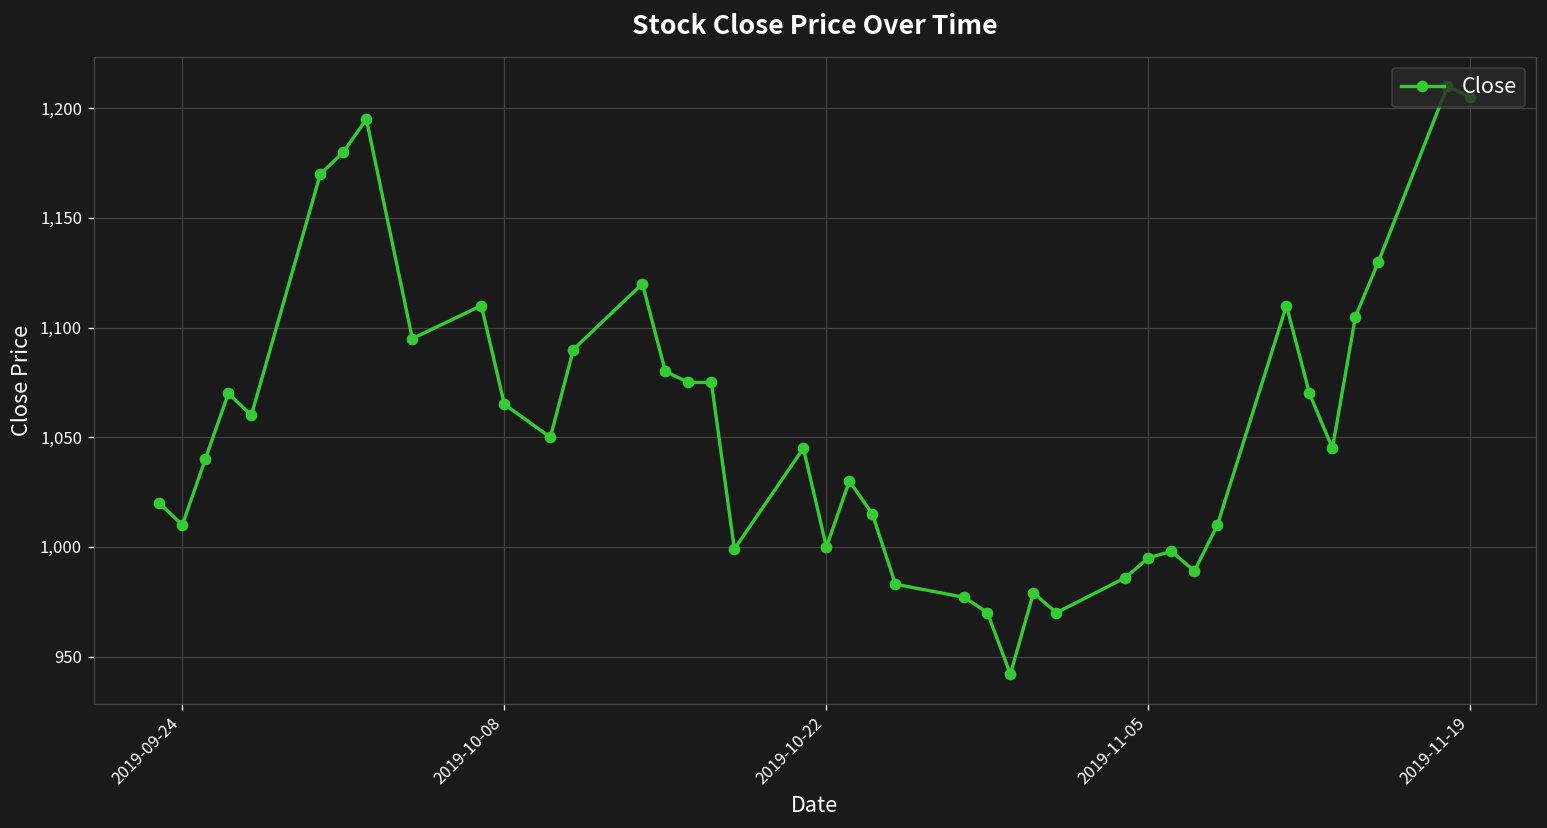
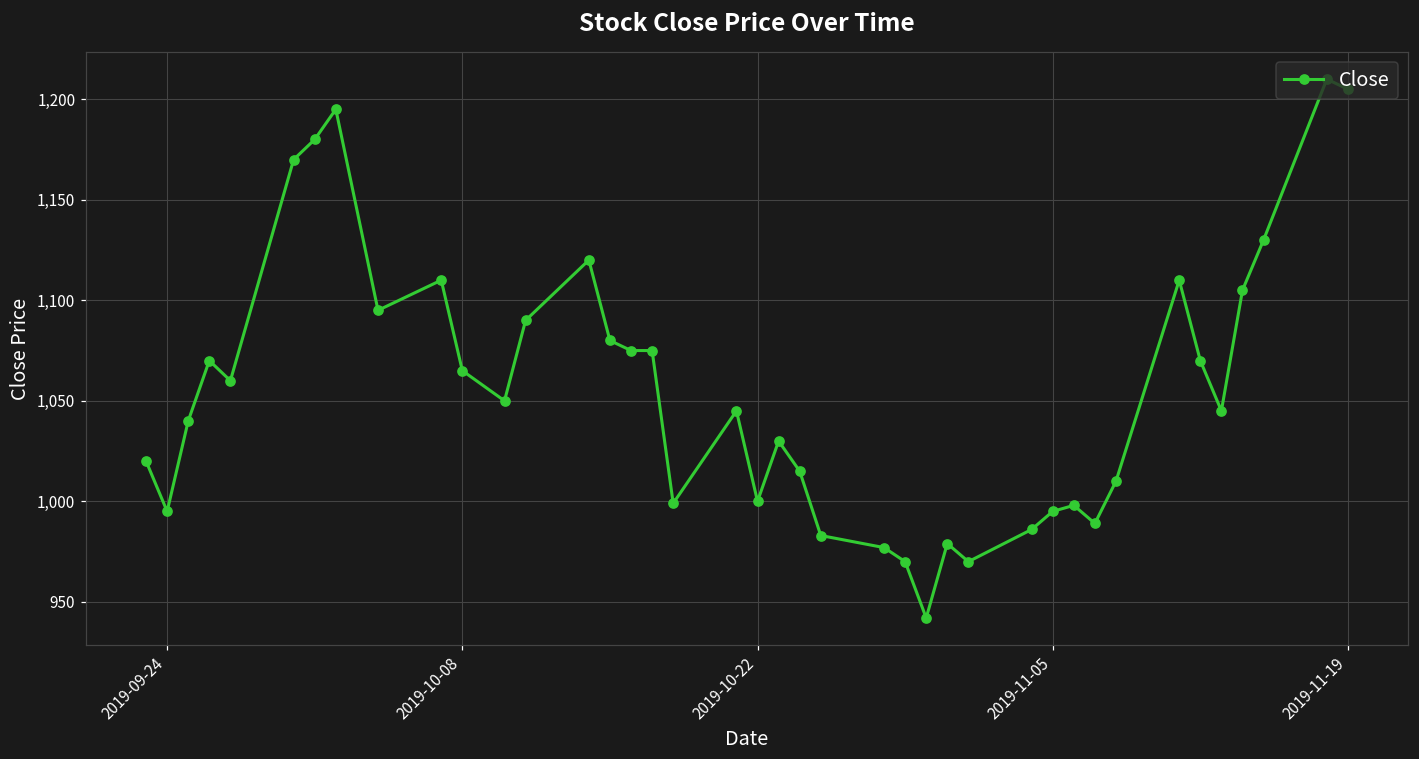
  {
-   "2019-09-24": "1,010",
+   "2019-09-24": "995",
    "2019-10-08": "1,065",
    "2019-10-22": "1,000",
    "2019-11-05": "995"
  }
